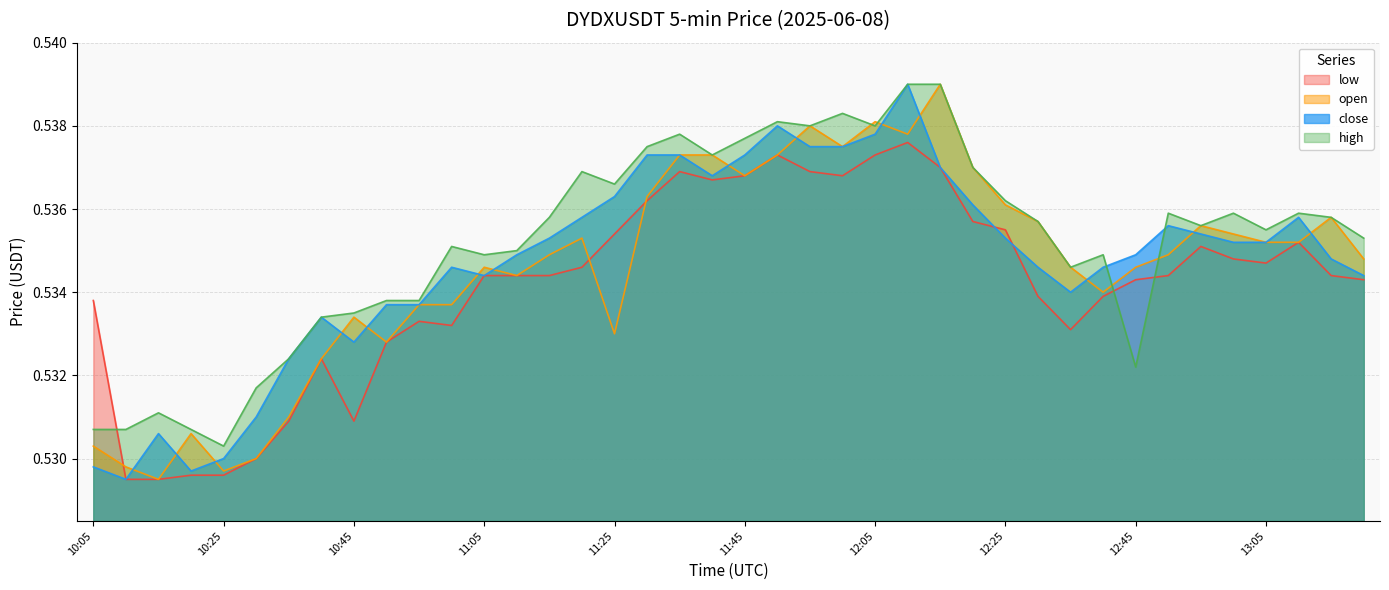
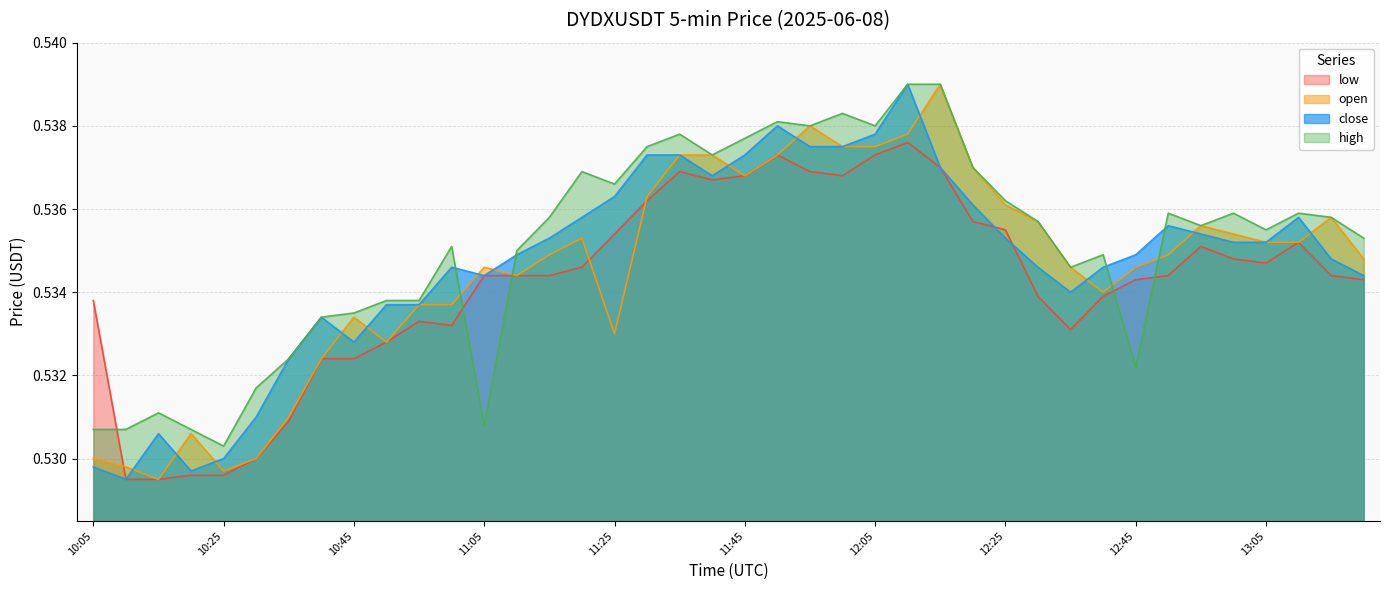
  {
    "low": {
      "10:05": 0.5338,
      "10:25": 0.5296,
-     "10:45": 0.5309,
+     "10:45": 0.5324,
      "11:25": 0.5354,
      "12:05": 0.5373,
      "12:25": 0.5355,
      "12:45": 0.5343,
      "13:05": 0.5347
    },
    "open": {
-     "10:05": 0.5303,
+     "10:05": 0.5300,
      "10:25": 0.5297,
      "10:45": 0.5334,
      "11:05": 0.5346,
      "11:25": 0.5330,
-     "12:05": 0.5381,
+     "12:05": 0.5375,
      "12:25": 0.5361,
      "12:45": 0.5346
    },
    "close": {
      "10:05": 0.5298,
      "10:25": 0.5300,
      "10:45": 0.5328,
      "11:25": 0.5363,
      "11:45": 0.5373,
      "12:05": 0.5378,
      "12:25": 0.5353,
      "12:45": 0.5349
    },
    "high": {
      "10:05": 0.5307,
      "10:25": 0.5303,
      "10:45": 0.5335,
-     "11:05": 0.5349,
+     "11:05": 0.5308,
      "11:25": 0.5366,
      "11:45": 0.5377,
      "12:05": 0.5380,
      "12:25": 0.5362,
      "12:45": 0.5322,
      "13:05": 0.5355
    }
  }
